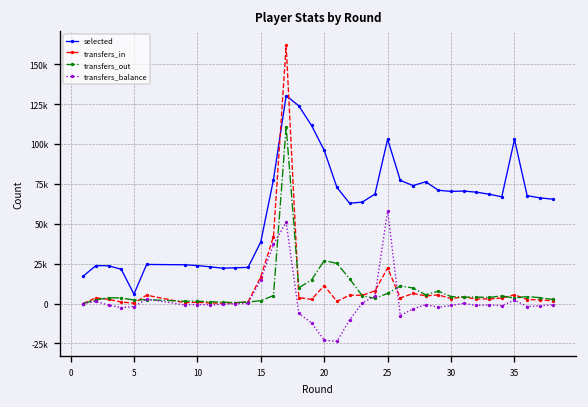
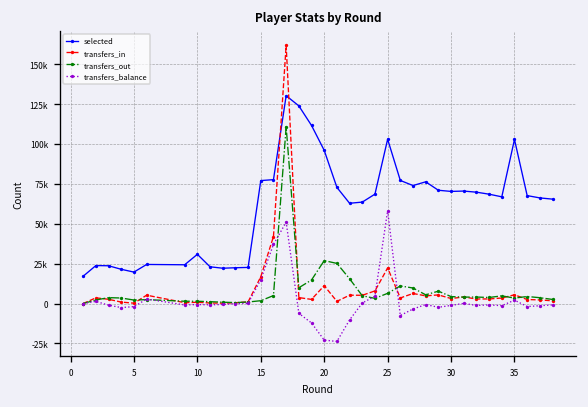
  {
    "selected": {
-     "5": 6000,
-     "10": 24000,
-     "15": 39000,
+     "5": 20000,
+     "10": 31000,
+     "15": 77000,
      "20": 96000,
      "25": 103000,
      "30": 70000,
      "35": 103000
    },
    "transfers_in": {
      "5": 0,
      "20": 11000,
      "25": 22000,
      "35": 5000
    },
    "transfers_out": {
      "5": 2000,
      "15": 2000,
      "20": 27000,
      "25": 6000
    },
    "transfers_balance": {
      "5": -2000,
      "20": -23000,
      "25": 58000,
      "30": -1000
    }
  }
